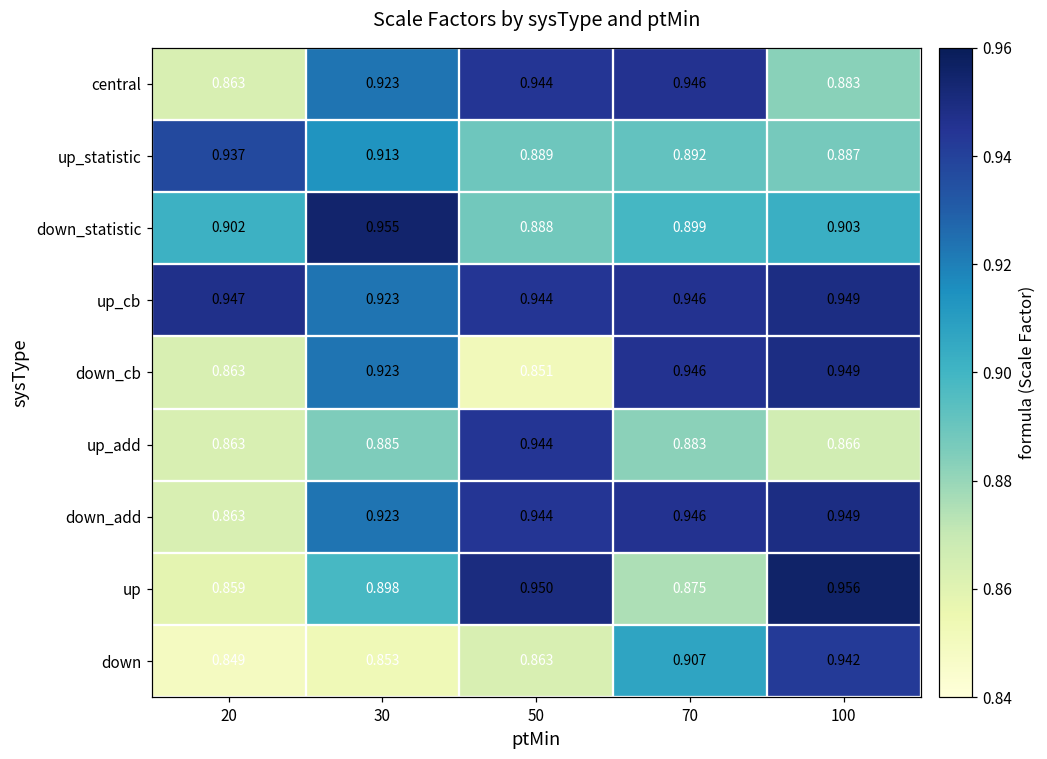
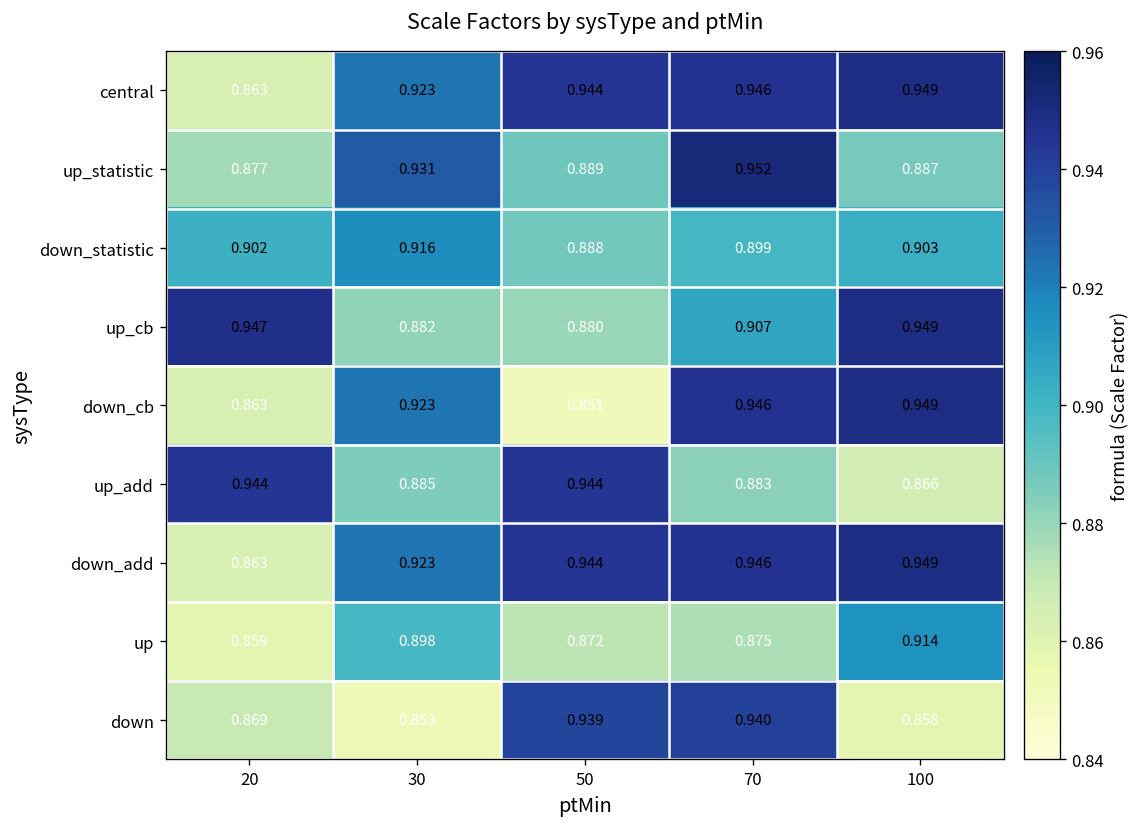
  {
    "central": {
      "20": 0.863,
      "30": 0.923,
      "50": 0.944,
      "70": 0.946,
-     "100": 0.883
+     "100": 0.949
    },
    "up_statistic": {
-     "20": 0.937,
-     "30": 0.913,
+     "20": 0.877,
+     "30": 0.931,
      "50": 0.889,
-     "70": 0.892,
+     "70": 0.952,
      "100": 0.887
    },
    "down_statistic": {
      "20": 0.902,
-     "30": 0.955,
+     "30": 0.916,
      "50": 0.888,
      "70": 0.899,
      "100": 0.903
    },
    "up_cb": {
      "20": 0.947,
-     "30": 0.923,
-     "50": 0.944,
-     "70": 0.946,
+     "30": 0.882,
+     "50": 0.880,
+     "70": 0.907,
      "100": 0.949
    },
    "down_cb": {
      "20": 0.863,
      "30": 0.923,
      "50": 0.851,
      "70": 0.946,
      "100": 0.949
    },
    "up_add": {
-     "20": 0.863,
+     "20": 0.944,
      "30": 0.885,
      "50": 0.944,
      "70": 0.883,
      "100": 0.866
    },
    "down_add": {
      "20": 0.863,
      "30": 0.923,
      "50": 0.944,
      "70": 0.946,
      "100": 0.949
    },
    "up": {
      "20": 0.859,
      "30": 0.898,
-     "50": 0.950,
+     "50": 0.872,
      "70": 0.875,
-     "100": 0.956
+     "100": 0.914
    },
    "down": {
-     "20": 0.849,
+     "20": 0.869,
      "30": 0.853,
-     "50": 0.863,
-     "70": 0.907,
-     "100": 0.942
+     "50": 0.939,
+     "70": 0.940,
+     "100": 0.858
    }
  }
